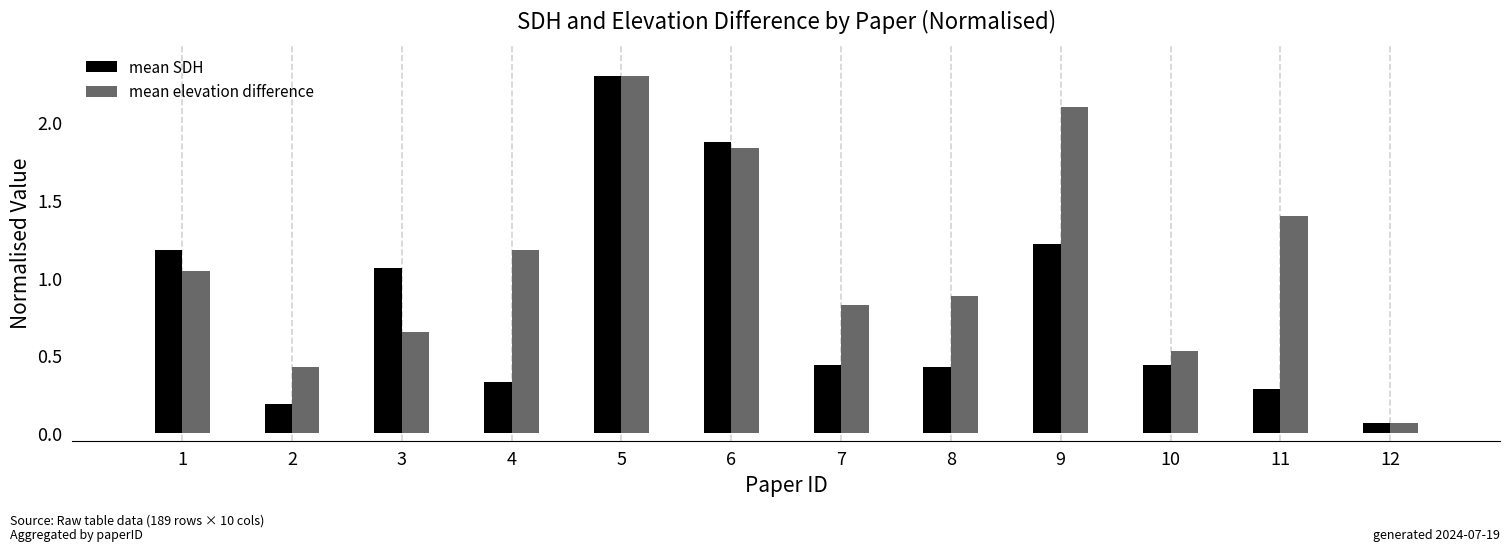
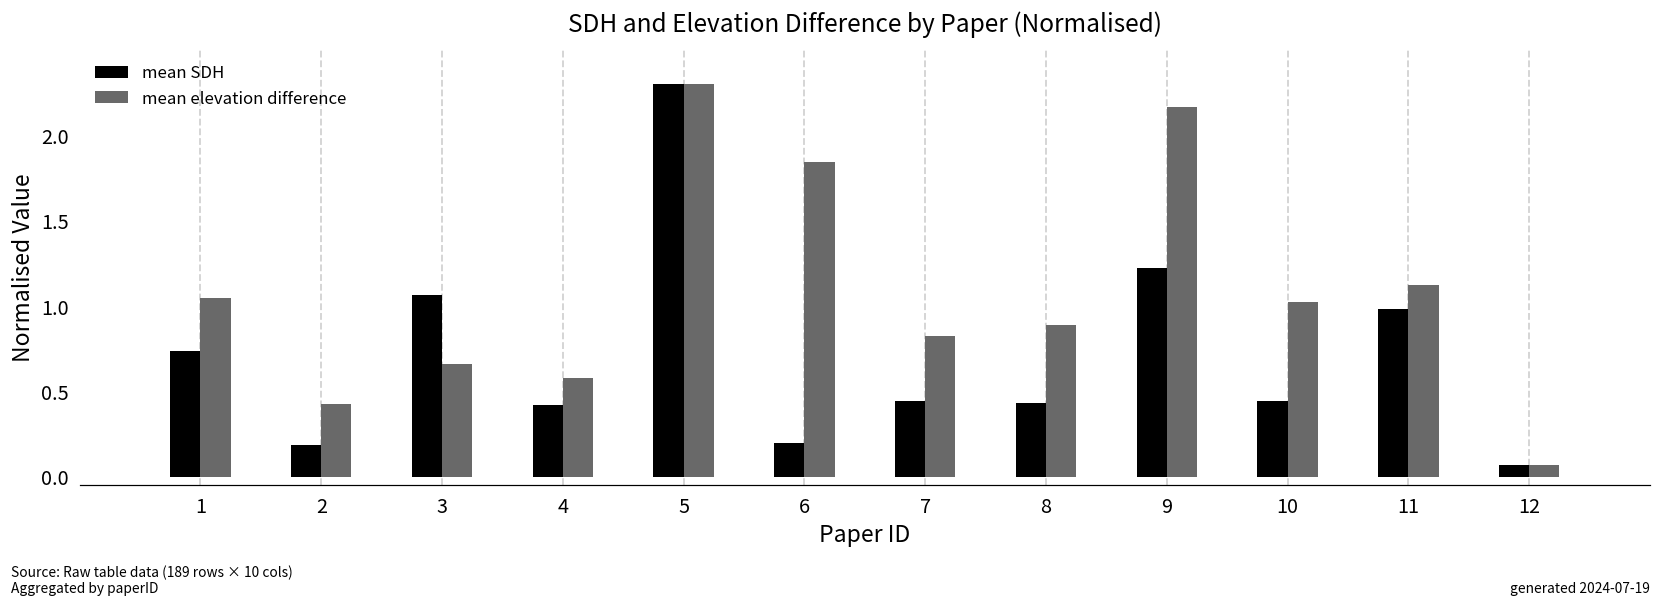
  {
    "mean SDH": {
-     "1": 1.18,
+     "1": 0.73,
      "2": 0.19,
      "3": 1.07,
-     "4": 0.33,
+     "4": 0.42,
      "5": 2.30,
-     "6": 1.88,
+     "6": 0.20,
      "7": 0.44,
      "8": 0.43,
      "9": 1.22,
      "10": 0.44,
-     "11": 0.29,
+     "11": 0.98,
      "12": 0.07
    },
    "mean elevation difference": {
      "1": 1.04,
      "2": 0.43,
      "3": 0.66,
-     "4": 1.18,
+     "4": 0.58,
      "5": 2.30,
      "6": 1.84,
      "7": 0.82,
      "8": 0.89,
-     "9": 2.10,
-     "10": 0.53,
-     "11": 1.40,
+     "9": 2.16,
+     "10": 1.02,
+     "11": 1.12,
      "12": 0.07
    }
  }
